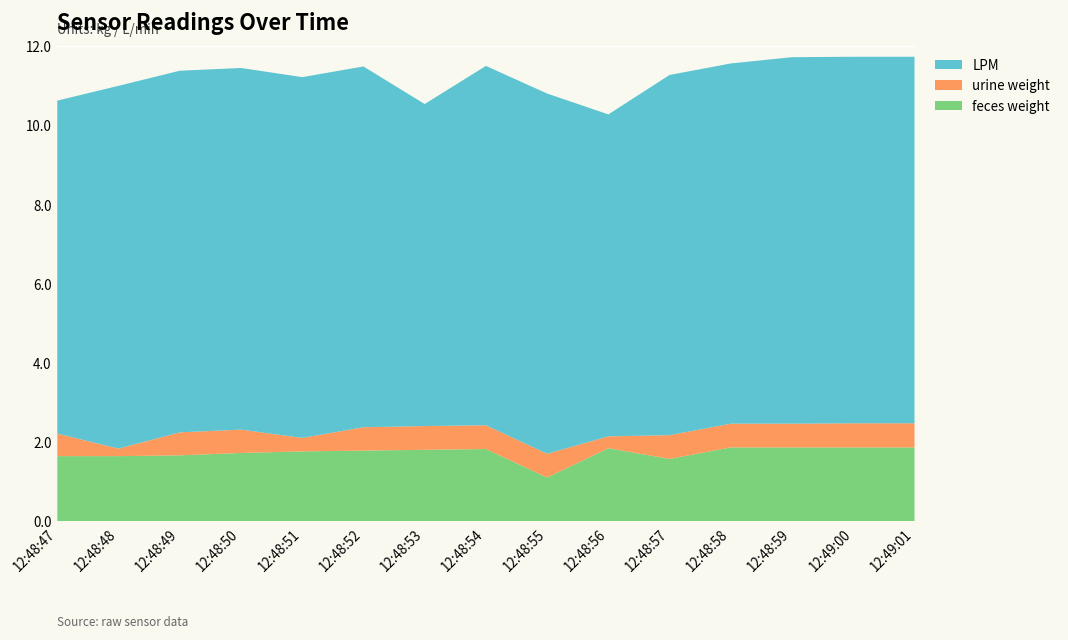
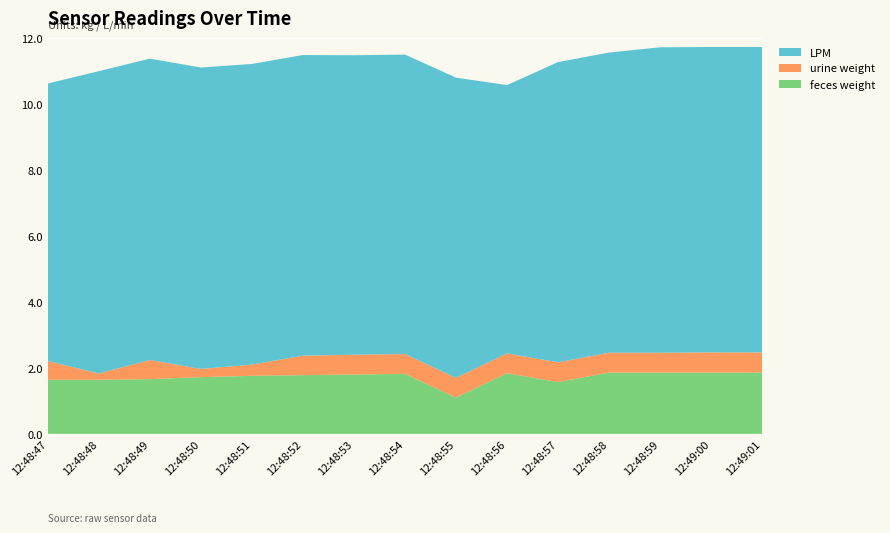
  {
    "feces weight": {
      "12:48:47": 1.6,
      "12:48:48": 1.6,
      "12:48:49": 1.7,
      "12:48:50": 1.7,
      "12:48:51": 1.8,
      "12:48:52": 1.8,
      "12:48:53": 1.8,
      "12:48:54": 1.8,
      "12:48:55": 1.1,
      "12:48:56": 1.8,
      "12:48:57": 1.6,
      "12:48:58": 1.9,
      "12:48:59": 1.9,
      "12:49:00": 1.9,
      "12:49:01": 1.9
    },
    "urine weight": {
      "12:48:47": 0.6,
      "12:48:48": 0.2,
      "12:48:49": 0.6,
-     "12:48:50": 0.6,
+     "12:48:50": 0.3,
      "12:48:51": 0.3,
      "12:48:52": 0.6,
      "12:48:53": 0.6,
      "12:48:54": 0.6,
      "12:48:55": 0.6,
-     "12:48:56": 0.3,
+     "12:48:56": 0.6,
      "12:48:57": 0.6,
      "12:48:58": 0.6,
      "12:48:59": 0.6,
      "12:49:00": 0.6,
      "12:49:01": 0.6
    },
    "LPM": {
      "12:48:47": 8.4,
      "12:48:48": 9.2,
      "12:48:49": 9.1,
      "12:48:50": 9.1,
      "12:48:51": 9.1,
      "12:48:52": 9.1,
-     "12:48:53": 8.1,
+     "12:48:53": 9.1,
      "12:48:54": 9.1,
      "12:48:55": 9.1,
      "12:48:56": 8.1,
      "12:48:57": 9.1,
      "12:48:58": 9.1,
      "12:48:59": 9.3,
      "12:49:00": 9.3,
      "12:49:01": 9.3
    }
  }
